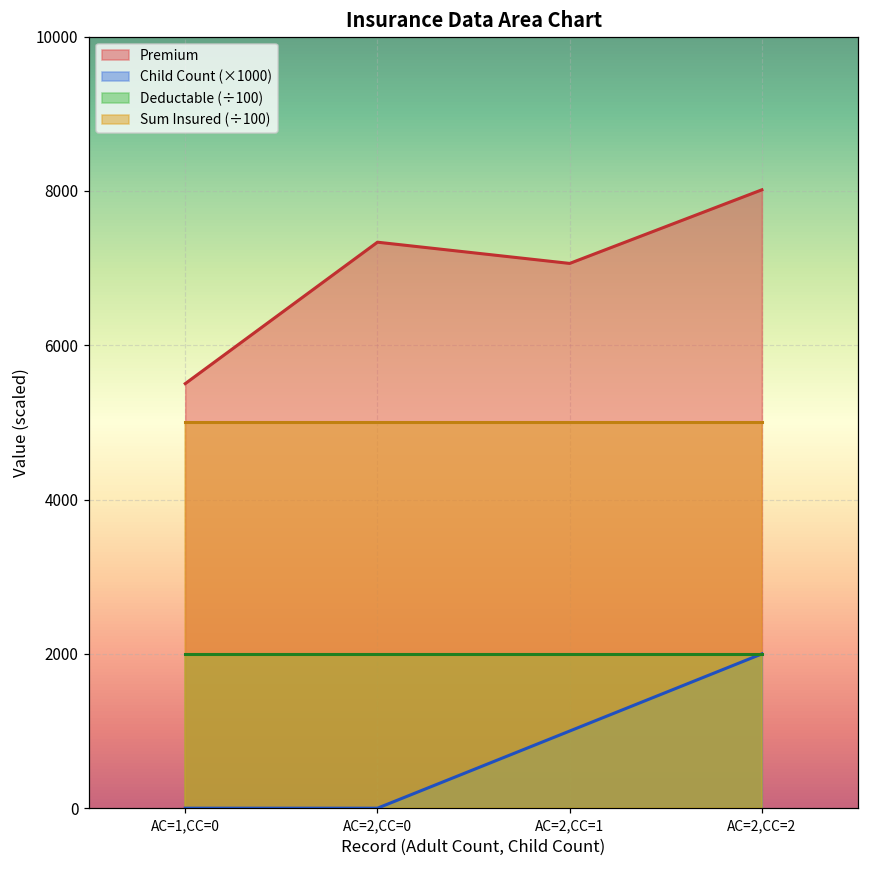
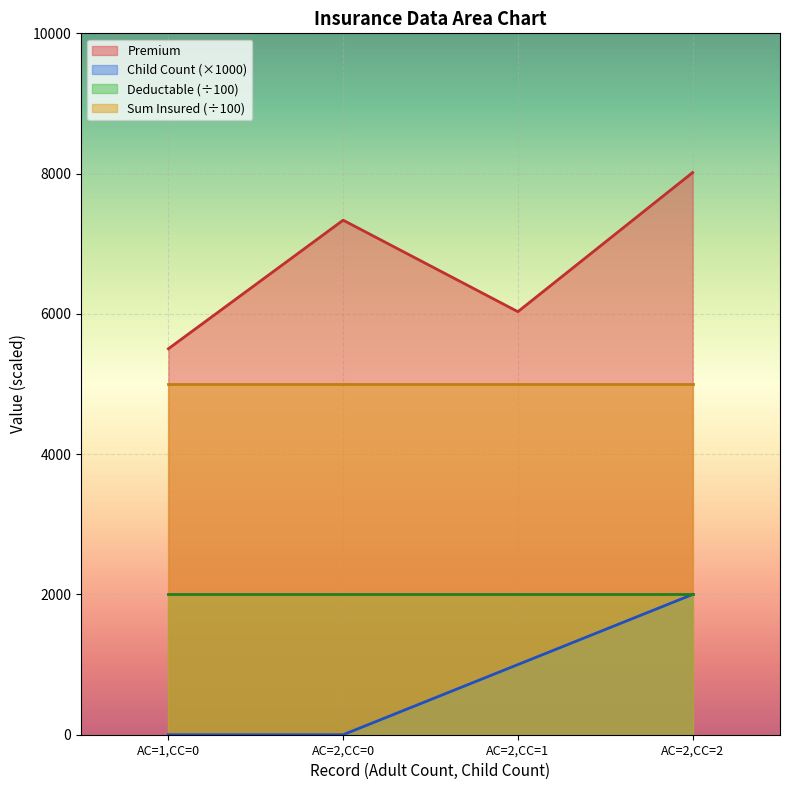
  {
    "Premium": {
      "AC=1,CC=0": 5500,
      "AC=2,CC=0": 7300,
-     "AC=2,CC=1": 7100,
+     "AC=2,CC=1": 6000,
      "AC=2,CC=2": 8000
    },
    "Child Count (×1000)": {
      "AC=1,CC=0": 0,
      "AC=2,CC=0": 0,
      "AC=2,CC=1": 1000
    },
    "Deductable (÷100)": {
      "AC=1,CC=0": 2000,
      "AC=2,CC=0": 2000,
      "AC=2,CC=1": 2000
    },
    "Sum Insured (÷100)": {
      "AC=1,CC=0": 5000,
      "AC=2,CC=0": 5000,
      "AC=2,CC=1": 5000,
      "AC=2,CC=2": 5000
    }
  }
